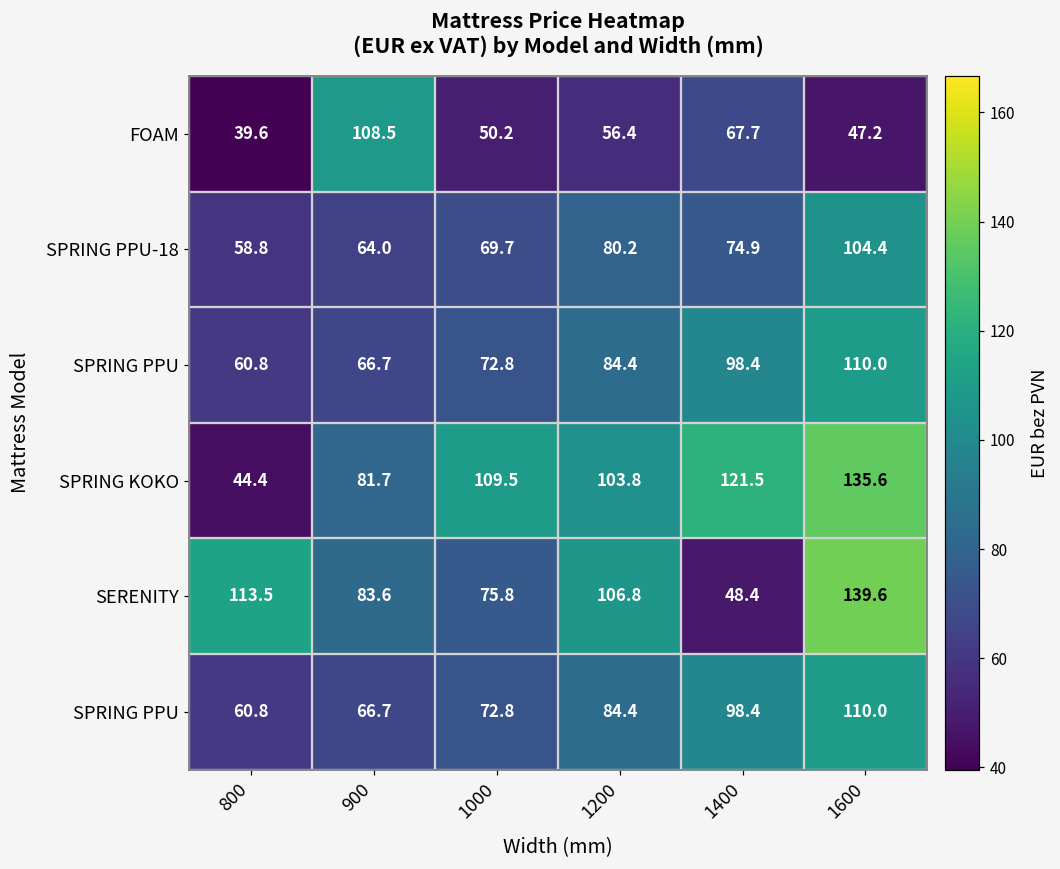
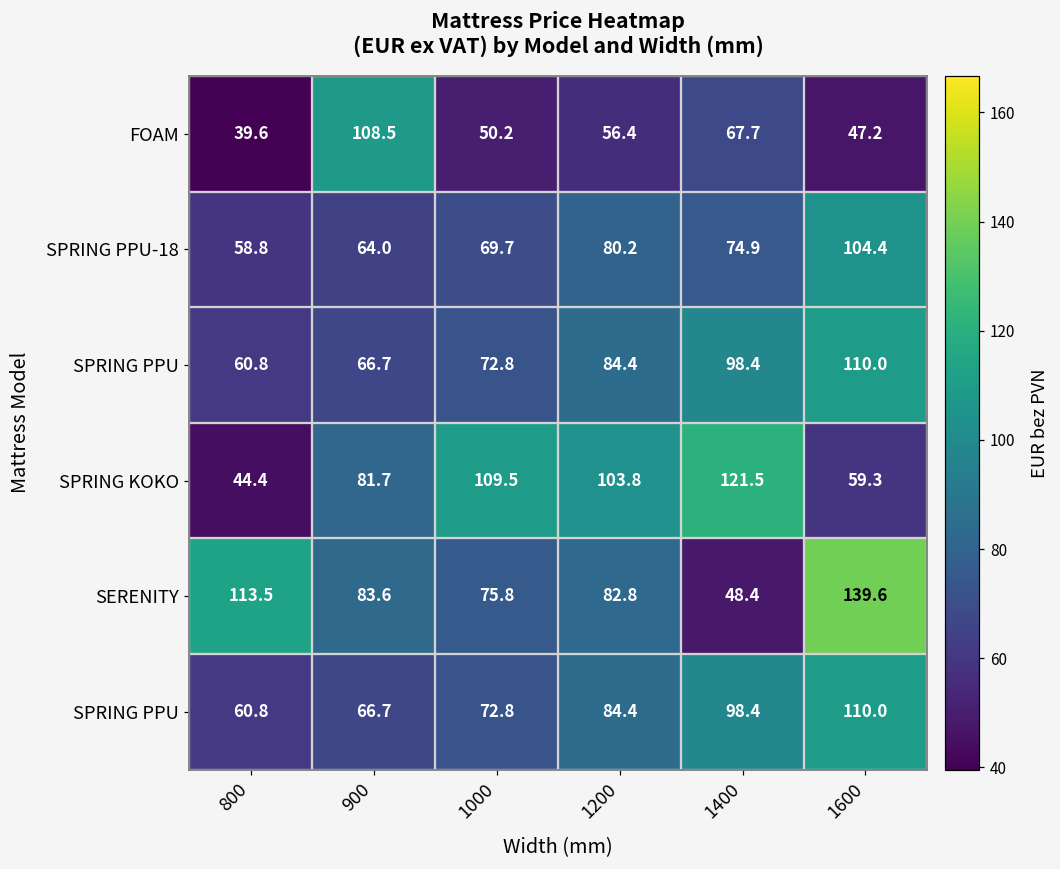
  {
    "FOAM": {
      "800": 39.6,
      "900": 108.5,
      "1000": 50.2,
      "1200": 56.4,
      "1400": 67.7,
      "1600": 47.2
    },
    "SPRING PPU-18": {
      "800": 58.8,
      "900": 64.0,
      "1000": 69.7,
      "1200": 80.2,
      "1400": 74.9,
      "1600": 104.4
    },
    "SPRING KOKO": {
      "800": 44.4,
      "900": 81.7,
      "1000": 109.5,
      "1200": 103.8,
      "1400": 121.5,
-     "1600": 135.6
+     "1600": 59.3
    },
    "SERENITY": {
      "800": 113.5,
      "900": 83.6,
      "1000": 75.8,
-     "1200": 106.8,
+     "1200": 82.8,
      "1400": 48.4,
      "1600": 139.6
    }
  }
